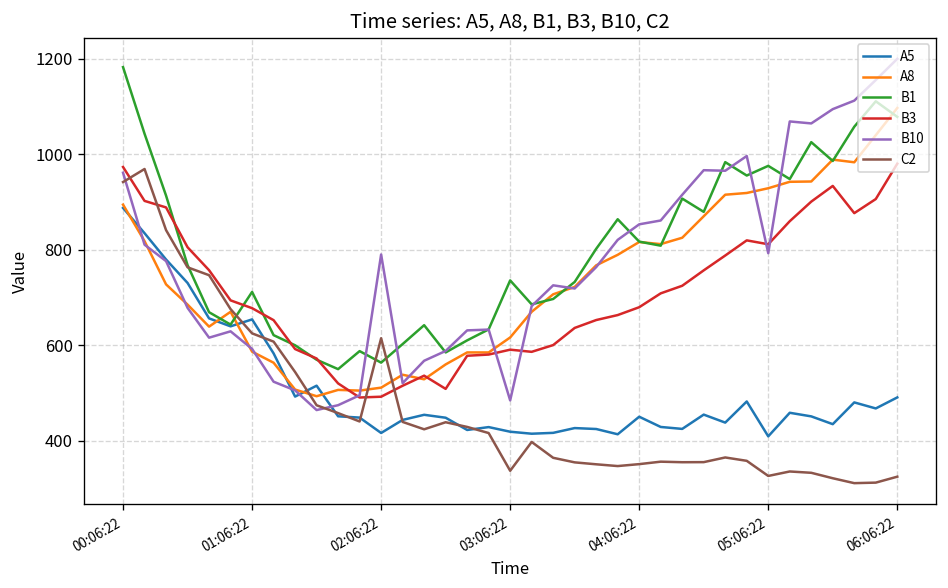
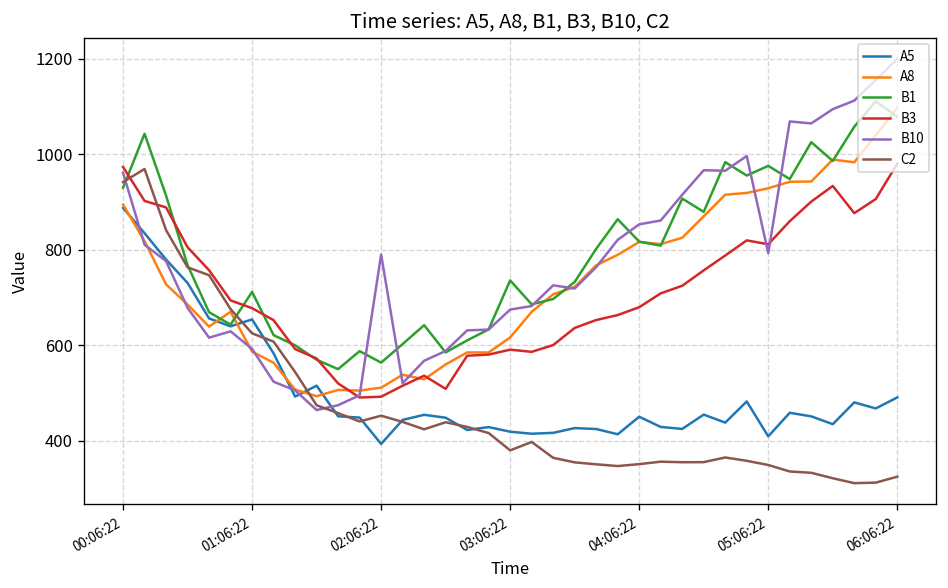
  {
    "A5": {
      "00:06:22": 890,
      "01:06:22": 650,
-     "02:06:22": 420,
+     "02:06:22": 390,
      "03:06:22": 420,
      "04:06:22": 450,
      "05:06:22": 410,
      "06:06:22": 490
    },
    "A8": {
      "00:06:22": 890,
      "02:06:22": 510,
      "03:06:22": 620,
      "05:06:22": 930
    },
    "B1": {
-     "00:06:22": 1180,
+     "00:06:22": 930,
      "01:06:22": 710,
      "02:06:22": 560,
      "03:06:22": 740,
      "05:06:22": 980
    },
    "B3": {
      "00:06:22": 970,
      "01:06:22": 680,
      "02:06:22": 490,
      "03:06:22": 590,
      "04:06:22": 680,
      "05:06:22": 810,
      "06:06:22": 980
    },
    "B10": {
      "00:06:22": 960,
      "02:06:22": 790,
-     "03:06:22": 480,
+     "03:06:22": 670,
      "04:06:22": 850,
      "05:06:22": 790
    },
    "C2": {
      "00:06:22": 940,
      "01:06:22": 630,
-     "02:06:22": 610,
-     "03:06:22": 340,
+     "02:06:22": 450,
+     "03:06:22": 380,
      "04:06:22": 350,
-     "05:06:22": 330,
+     "05:06:22": 350,
      "06:06:22": 320
    }
  }
